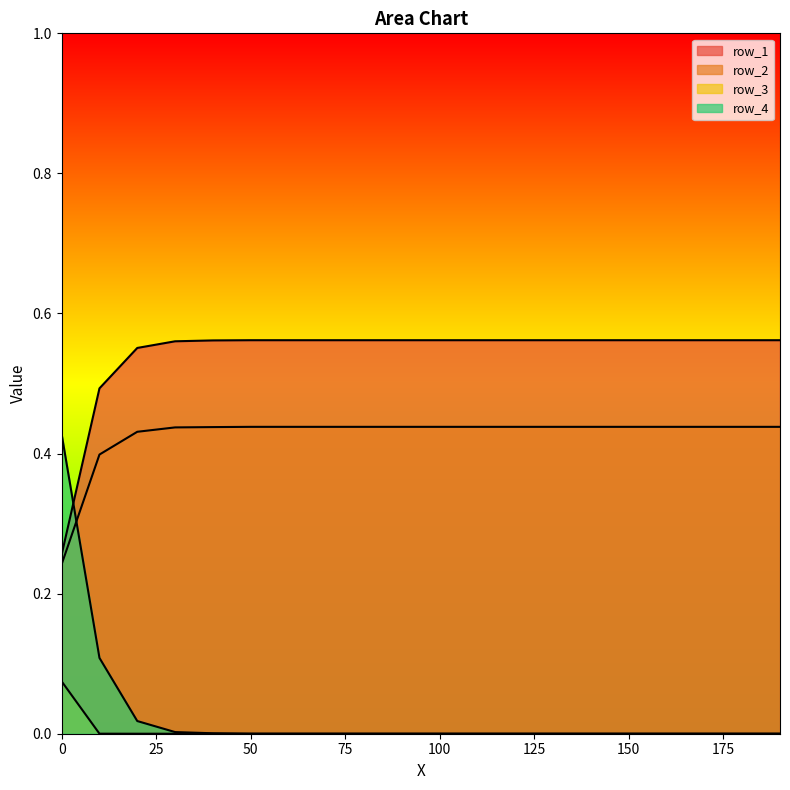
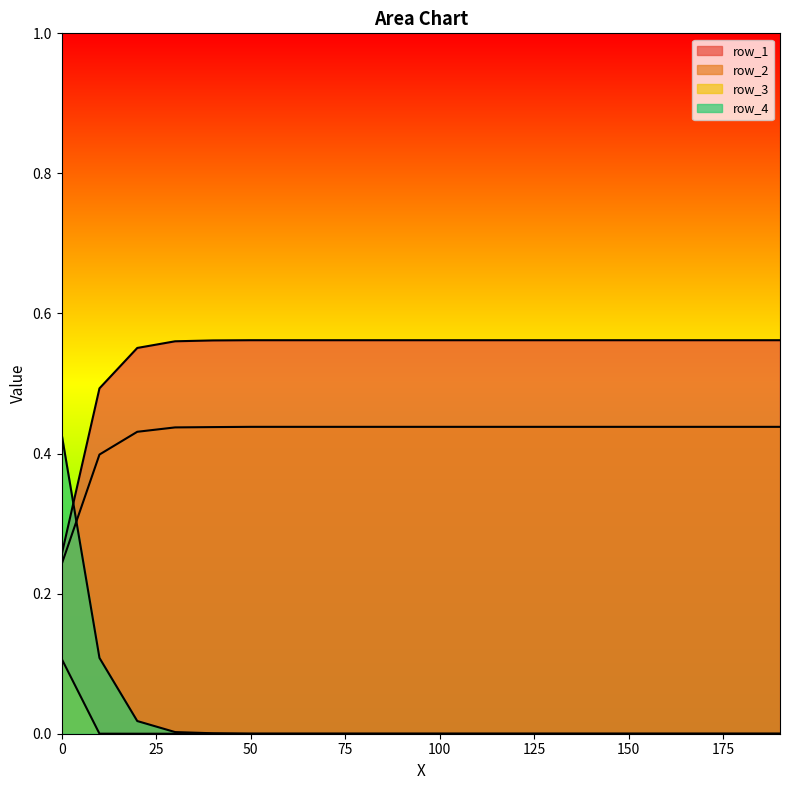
  {
    "row_3": {
-     "0": 0.07
+     "0": 0.11
    },
    "row_4": {
      "0": 0.43
    }
  }
